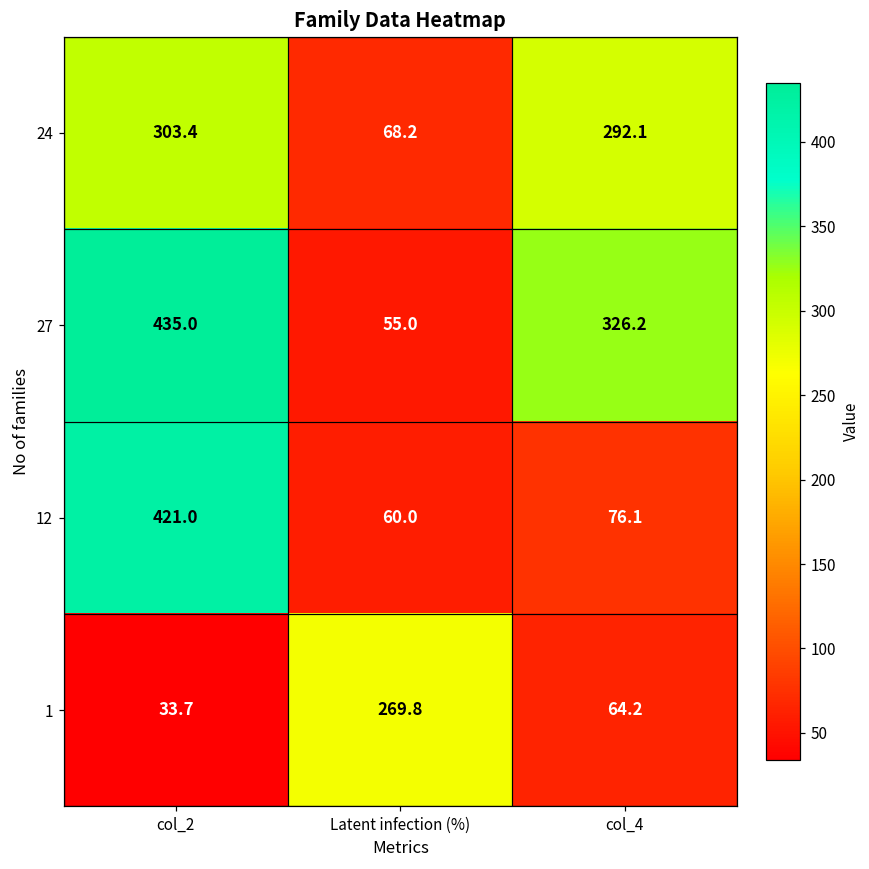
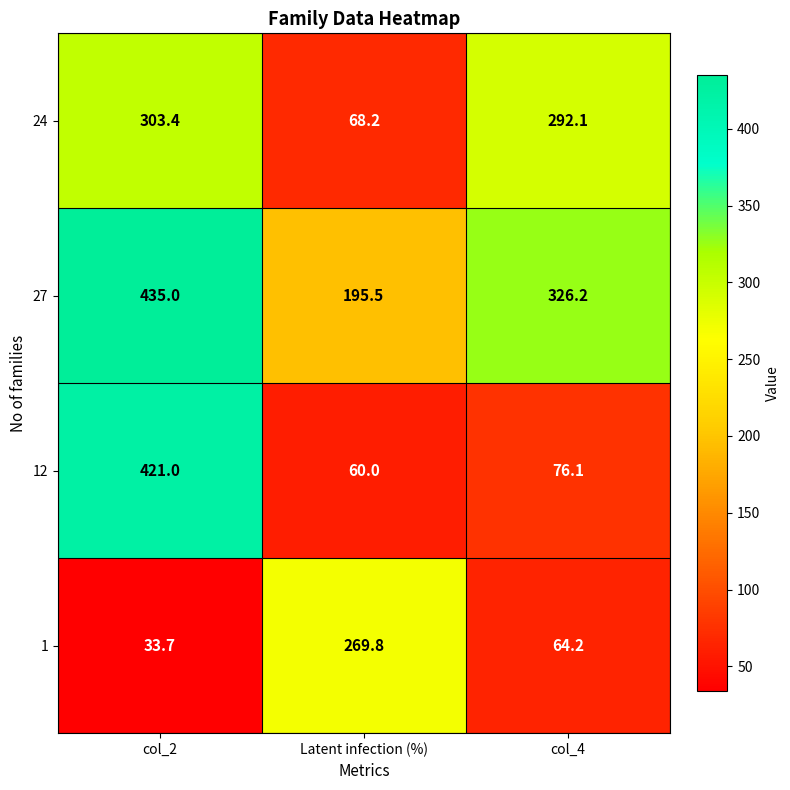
  {
    "24": {
      "col_2": 303.4,
      "Latent infection (%)": 68.2,
      "col_4": 292.1
    },
    "27": {
      "col_2": 435.0,
-     "Latent infection (%)": 55.0,
+     "Latent infection (%)": 195.5,
      "col_4": 326.2
    },
    "12": {
      "col_2": 421.0,
      "Latent infection (%)": 60.0,
      "col_4": 76.1
    },
    "1": {
      "col_2": 33.7,
      "Latent infection (%)": 269.8,
      "col_4": 64.2
    }
  }
